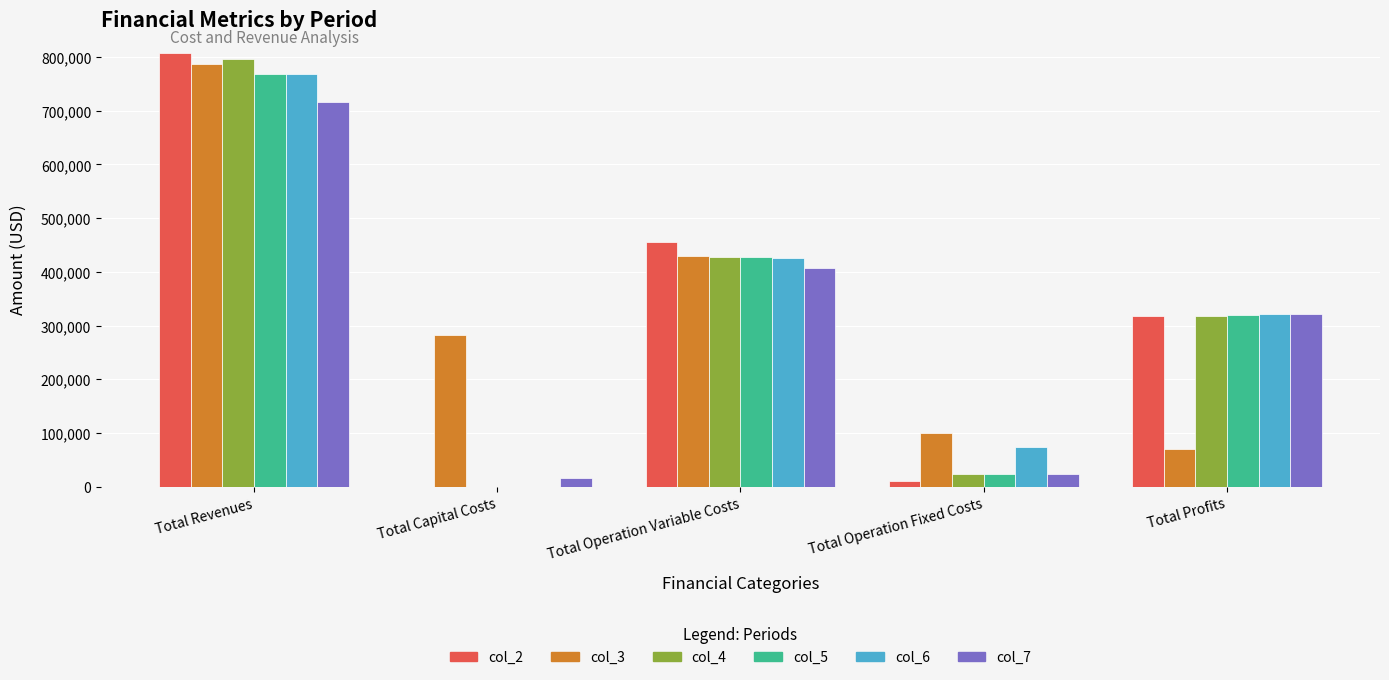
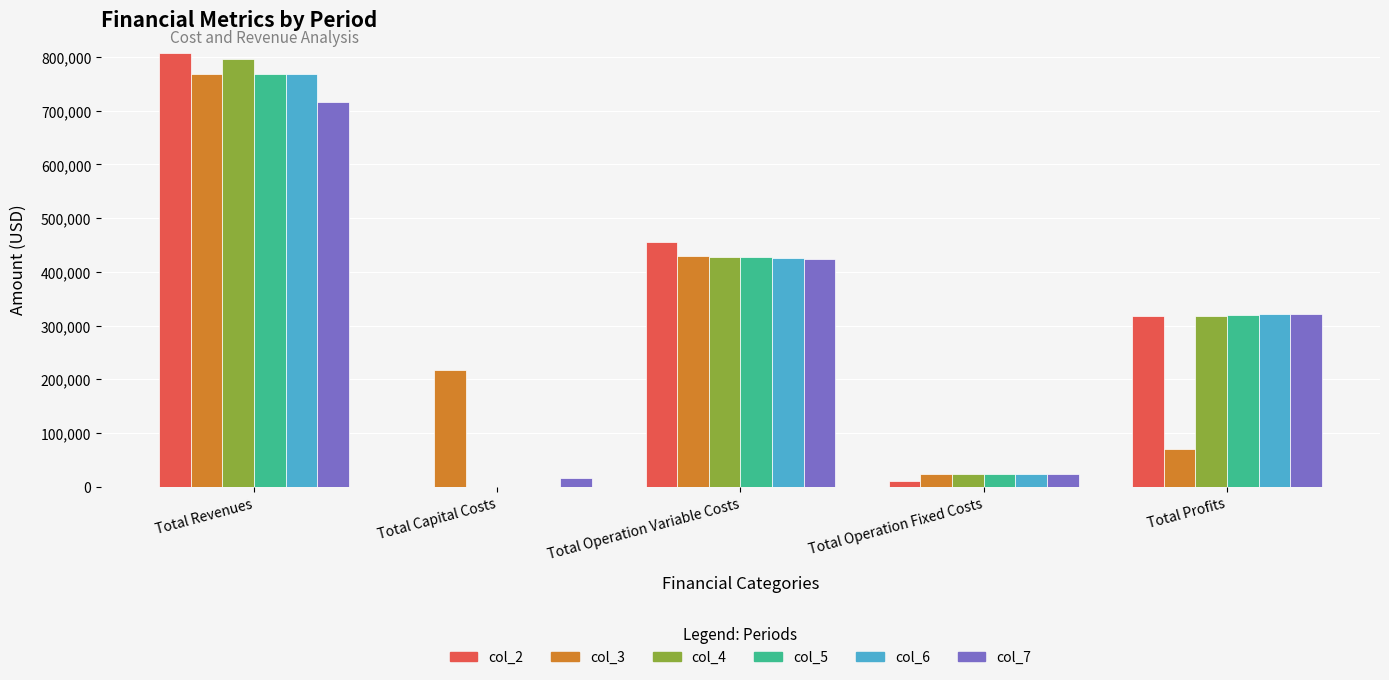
  {
    "col_2": {
      "Total Revenues": "810,000",
      "Total Capital Costs": "0",
      "Total Operation Variable Costs": "450,000",
      "Total Operation Fixed Costs": "10,000",
      "Total Profits": "320,000"
    },
    "col_3": {
-     "Total Revenues": "790,000",
-     "Total Capital Costs": "280,000",
+     "Total Revenues": "770,000",
+     "Total Capital Costs": "220,000",
      "Total Operation Variable Costs": "430,000",
-     "Total Operation Fixed Costs": "100,000",
+     "Total Operation Fixed Costs": "20,000",
      "Total Profits": "70,000"
    },
    "col_4": {
      "Total Revenues": "800,000",
      "Total Capital Costs": "0",
      "Total Operation Variable Costs": "430,000",
      "Total Operation Fixed Costs": "20,000",
      "Total Profits": "320,000"
    },
    "col_5": {
      "Total Revenues": "770,000",
      "Total Capital Costs": "0",
      "Total Operation Variable Costs": "430,000",
      "Total Operation Fixed Costs": "20,000",
      "Total Profits": "320,000"
    },
    "col_6": {
      "Total Revenues": "770,000",
      "Total Capital Costs": "0",
      "Total Operation Variable Costs": "430,000",
-     "Total Operation Fixed Costs": "70,000",
+     "Total Operation Fixed Costs": "20,000",
      "Total Profits": "320,000"
    },
    "col_7": {
      "Total Revenues": "720,000",
      "Total Capital Costs": "20,000",
-     "Total Operation Variable Costs": "410,000",
+     "Total Operation Variable Costs": "420,000",
      "Total Operation Fixed Costs": "20,000",
      "Total Profits": "320,000"
    }
  }
